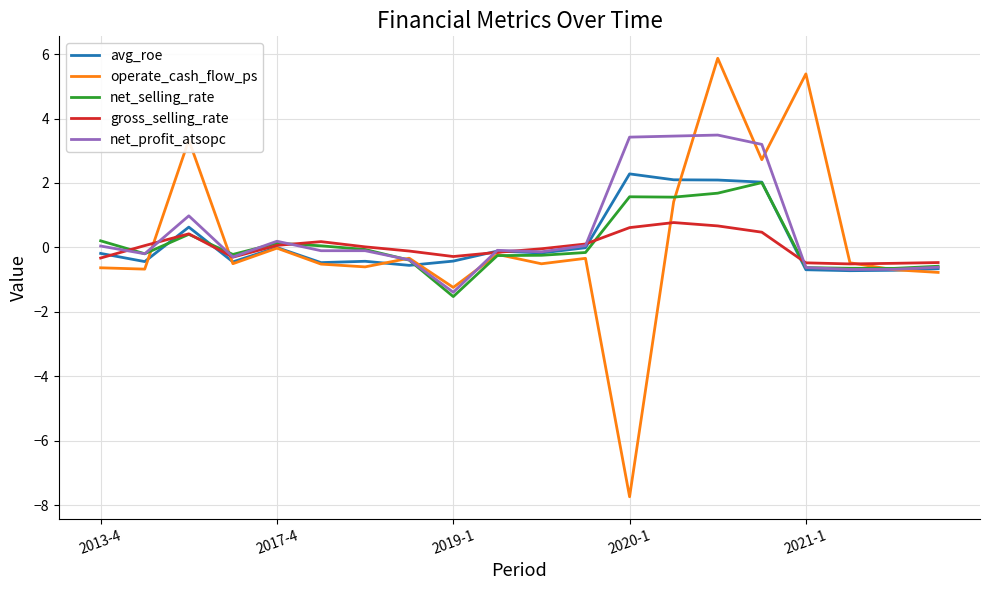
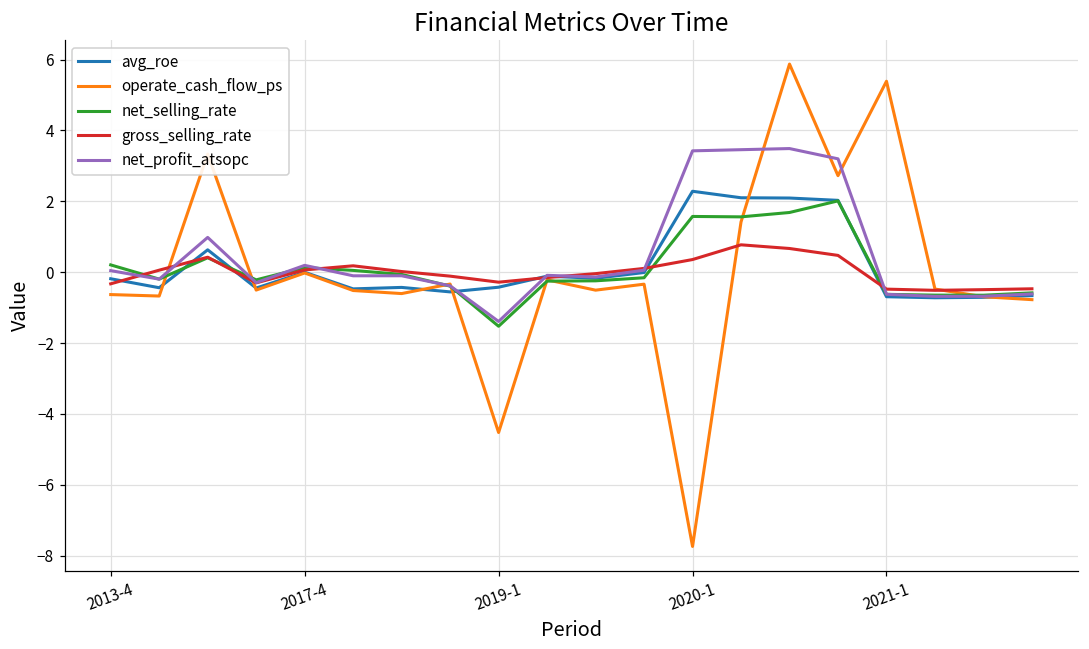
  {
    "avg_roe": {
      "2013-4": -0.2,
      "2019-1": -0.4,
      "2020-1": 2.3
    },
    "operate_cash_flow_ps": {
      "2013-4": -0.6,
-     "2019-1": -1.2,
+     "2019-1": -4.5,
      "2020-1": -7.7,
      "2021-1": 5.4
    },
    "net_selling_rate": {
      "2013-4": 0.2,
      "2019-1": -1.5,
      "2020-1": 1.6
    },
    "gross_selling_rate": {
      "2013-4": -0.3,
      "2019-1": -0.3,
-     "2020-1": 0.6,
+     "2020-1": 0.4,
      "2021-1": -0.5
    },
    "net_profit_atsopc": {
      "2013-4": 0.0,
      "2019-1": -1.4,
      "2020-1": 3.4
    }
  }
